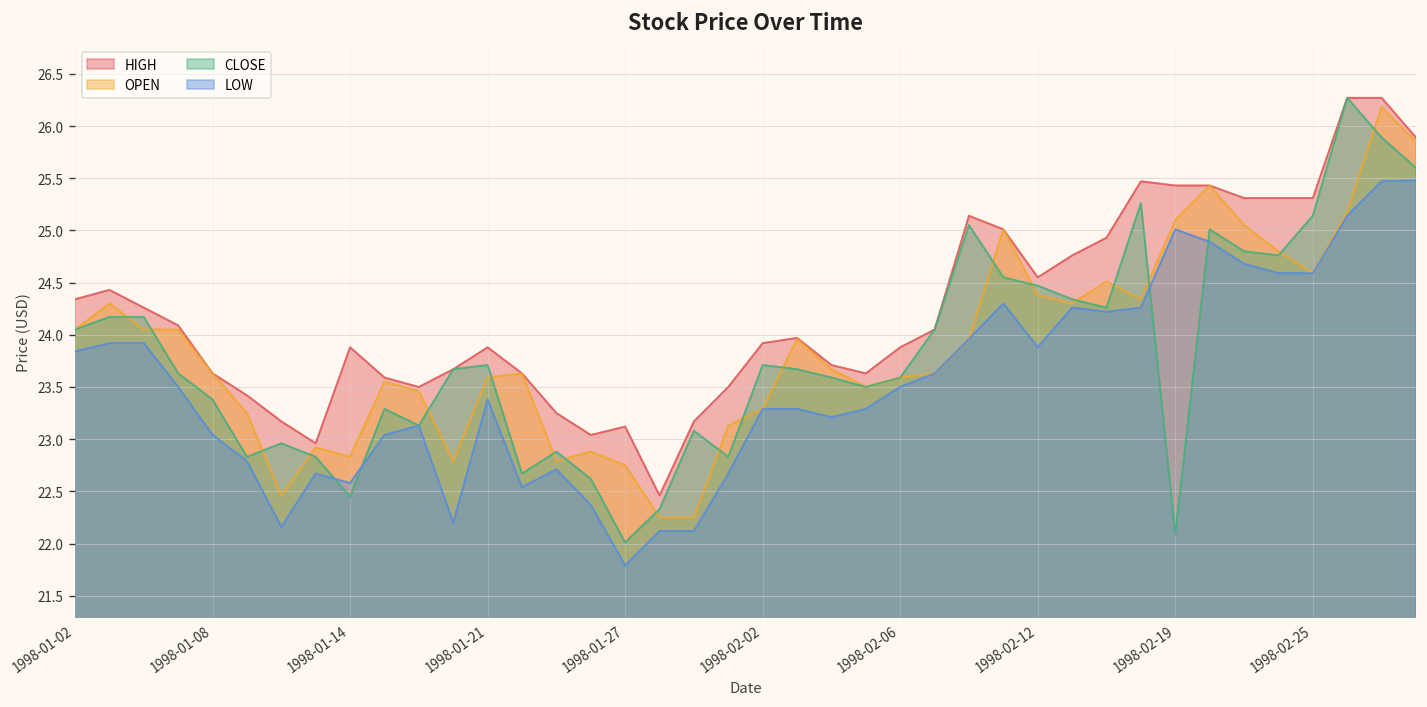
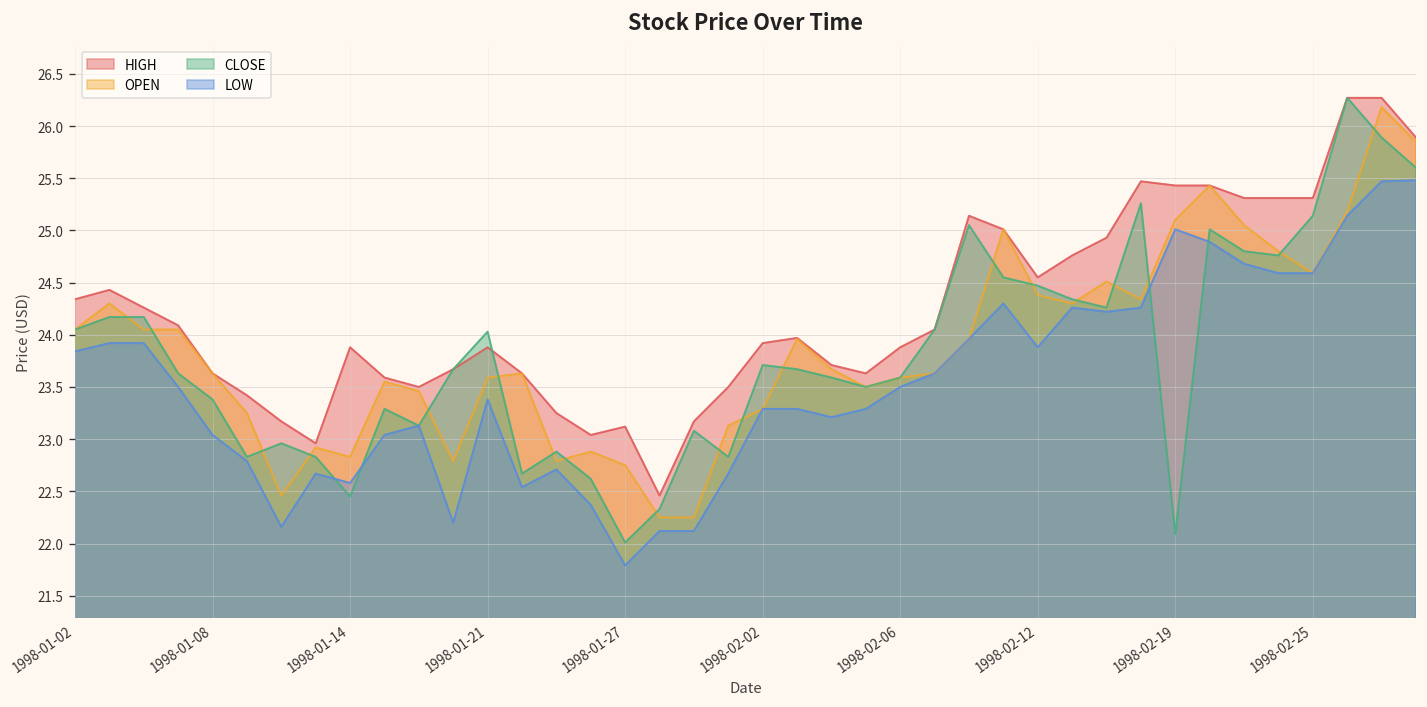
  {
    "CLOSE": {
      "1998-01-08": 23.4,
      "1998-01-14": 22.5,
-     "1998-01-21": 23.7,
+     "1998-01-21": 24.0,
      "1998-01-27": 22.0,
      "1998-02-02": 23.7,
      "1998-02-12": 24.5,
      "1998-02-19": 22.1,
      "1998-02-25": 25.1
    },
    "LOW": {
      "1998-01-02": 23.8,
      "1998-01-08": 23.0,
      "1998-01-14": 22.6,
      "1998-01-21": 23.4,
      "1998-01-27": 21.8,
      "1998-02-06": 23.5,
      "1998-02-12": 23.9,
      "1998-02-19": 25.0
    }
  }
